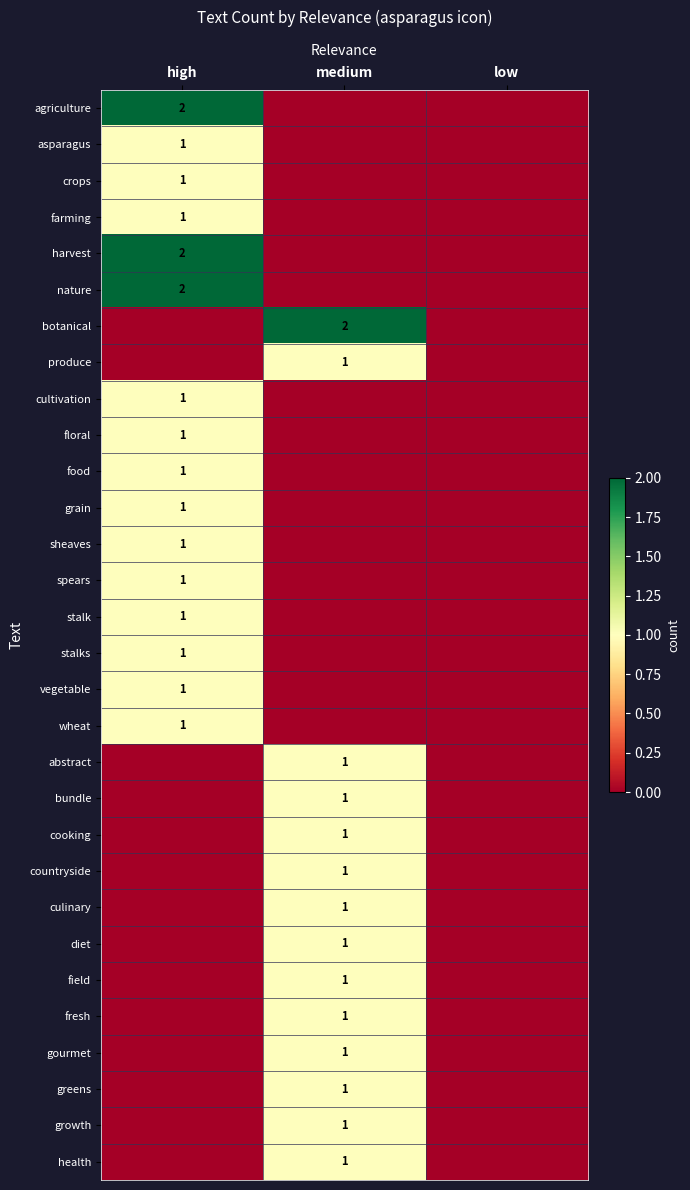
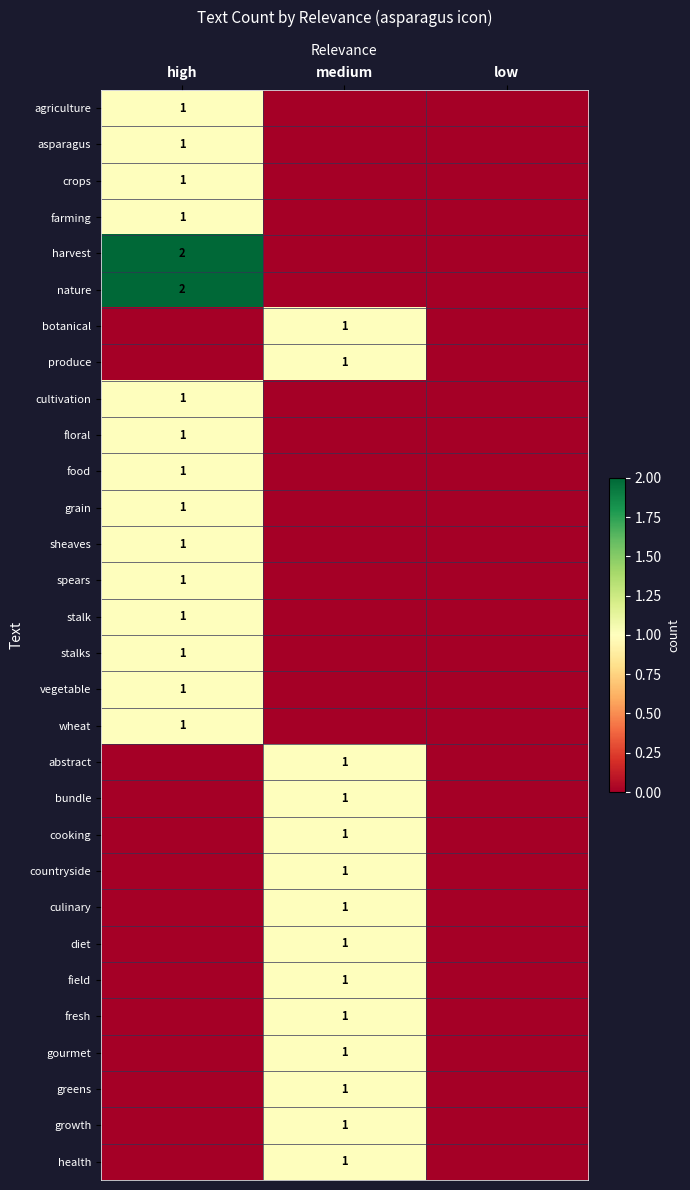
  {
    "agriculture": {
-     "high": 2
+     "high": 1
    },
    "asparagus": {
      "high": 1
    },
    "crops": {
      "high": 1
    },
    "farming": {
      "high": 1
    },
    "harvest": {
      "high": 2
    },
    "nature": {
      "high": 2
    },
    "botanical": {
-     "medium": 2
+     "medium": 1
    },
    "produce": {
      "medium": 1
    },
    "cultivation": {
      "high": 1
    },
    "floral": {
      "high": 1
    },
    "food": {
      "high": 1
    },
    "grain": {
      "high": 1
    },
    "sheaves": {
      "high": 1
    },
    "spears": {
      "high": 1
    },
    "stalk": {
      "high": 1
    },
    "stalks": {
      "high": 1
    },
    "vegetable": {
      "high": 1
    },
    "wheat": {
      "high": 1
    },
    "abstract": {
      "medium": 1
    },
    "bundle": {
      "medium": 1
    },
    "cooking": {
      "medium": 1
    },
    "countryside": {
      "medium": 1
    },
    "culinary": {
      "medium": 1
    },
    "diet": {
      "medium": 1
    },
    "field": {
      "medium": 1
    },
    "fresh": {
      "medium": 1
    },
    "gourmet": {
      "medium": 1
    },
    "greens": {
      "medium": 1
    },
    "growth": {
      "medium": 1
    },
    "health": {
      "medium": 1
    }
  }
